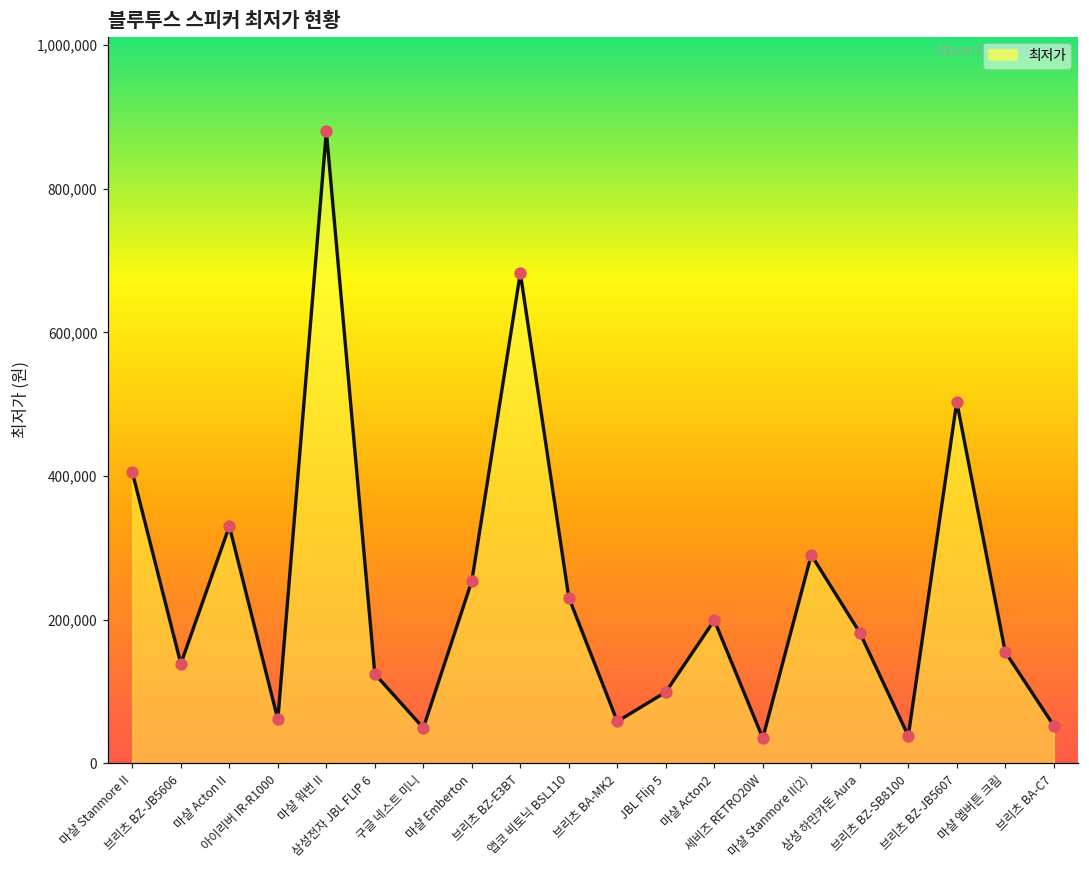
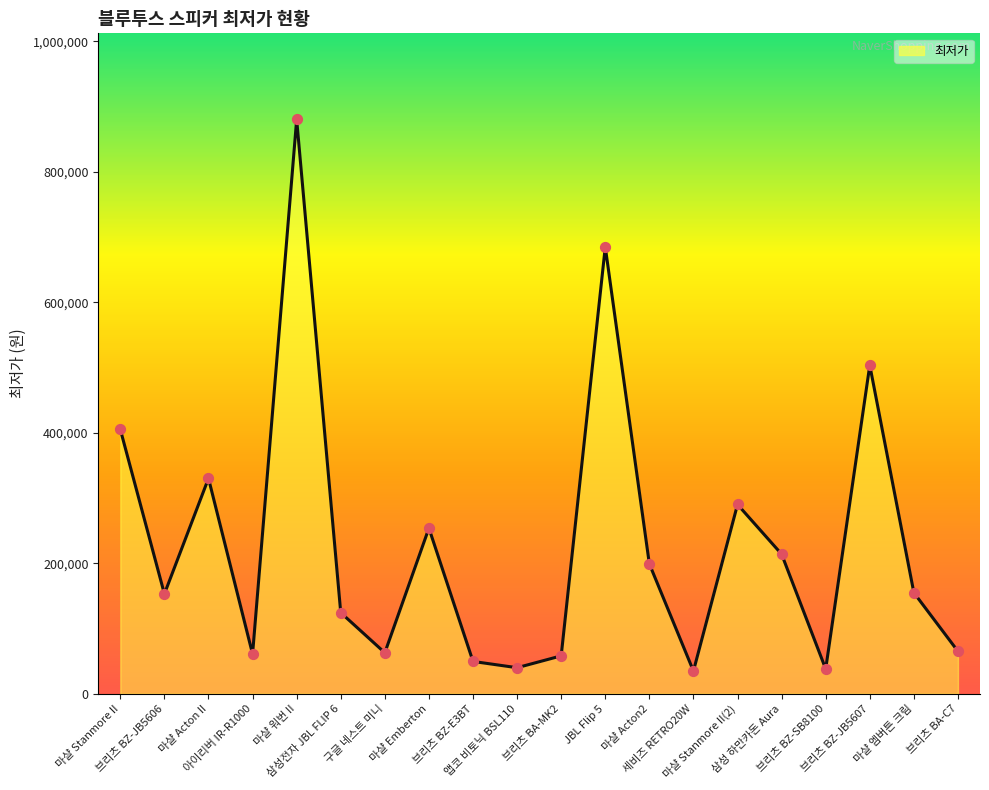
  {
    "마샬 Stanmore II": "410,000",
-   "브리츠 BZ-JB5606": "140,000",
+   "브리츠 BZ-JB5606": "150,000",
    "마샬 Acton II": "330,000",
    "아이리버 IR-R1000": "60,000",
    "마샬 워번 II": "880,000",
    "삼성전자 JBL FLIP 6": "120,000",
-   "구글 네스트 미니": "50,000",
+   "구글 네스트 미니": "60,000",
    "마샬 Emberton": "250,000",
-   "브리츠 BZ-E3BT": "680,000",
-   "앱코 비토닉 BSL110": "230,000",
+   "브리츠 BZ-E3BT": "50,000",
+   "앱코 비토닉 BSL110": "40,000",
    "브리츠 BA-MK2": "60,000",
-   "JBL Flip 5": "100,000",
+   "JBL Flip 5": "680,000",
    "마샬 Acton2": "200,000",
    "세비즈 RETRO20W": "30,000",
    "마샬 Stanmore II(2)": "290,000",
-   "삼성 하만카돈 Aura": "180,000",
+   "삼성 하만카돈 Aura": "210,000",
    "브리츠 BZ-SB8100": "40,000",
    "브리츠 BZ-JB5607": "500,000",
    "마샬 엠버튼 크림": "150,000",
-   "브리츠 BA-C7": "50,000"
+   "브리츠 BA-C7": "70,000"
  }
